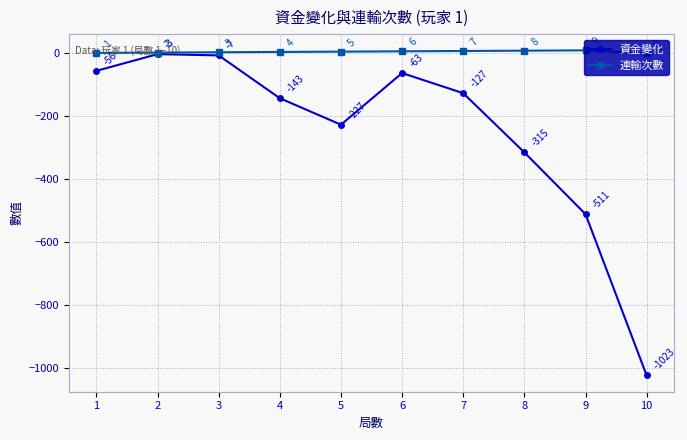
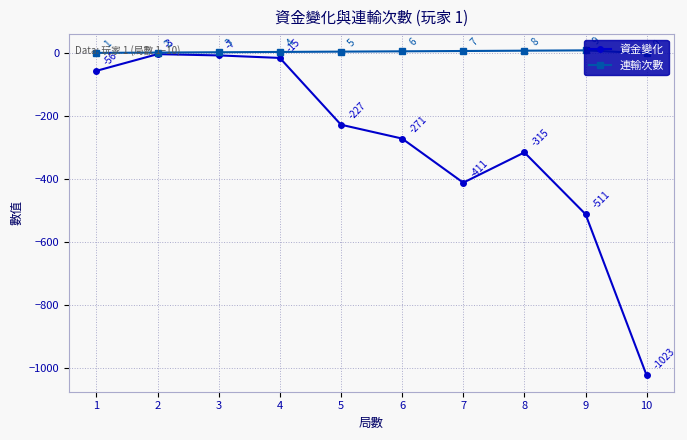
  {
    "資金變化": {
-     "4": -143,
+     "4": -15,
      "5": -227,
-     "6": -63,
-     "7": -127,
+     "6": -271,
+     "7": -411,
      "8": -315,
      "9": -511,
      "10": -1023
    },
    "連輸次數": {
      "5": 5,
      "6": 6,
      "7": 7,
      "8": 8
    }
  }
